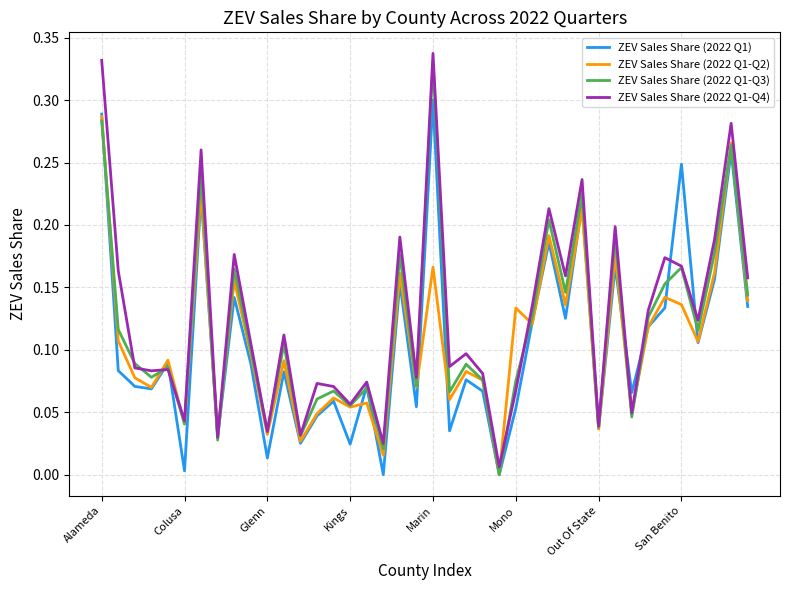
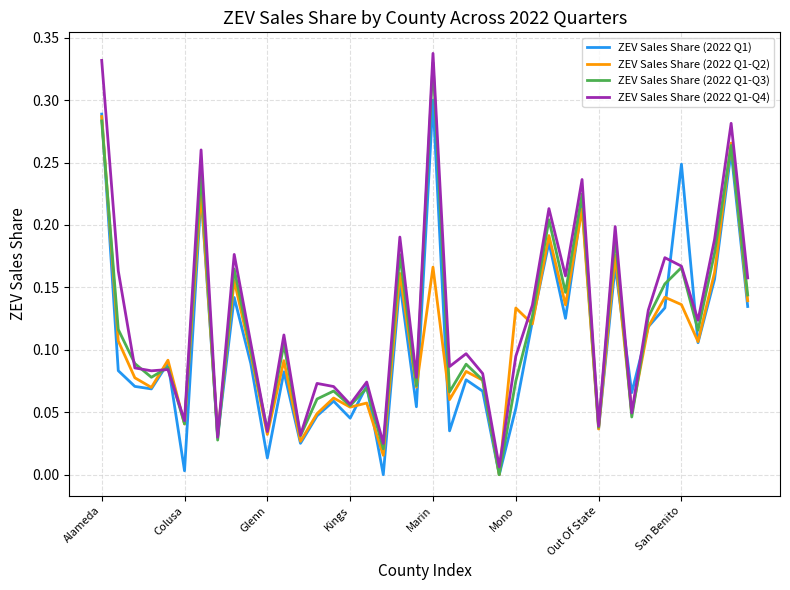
  {
    "ZEV Sales Share (2022 Q1)": {
      "Colusa": 0.003,
      "Glenn": 0.013,
-     "Kings": 0.025,
+     "Kings": 0.045,
      "Marin": 0.300,
      "Mono": 0.053,
      "San Benito": 0.249
    },
    "ZEV Sales Share (2022 Q1-Q2)": {
      "Glenn": 0.032,
      "Marin": 0.166,
      "Mono": 0.134,
      "San Benito": 0.136
    },
    "ZEV Sales Share (2022 Q1-Q3)": {
      "Alameda": 0.283,
      "Marin": 0.330,
      "Mono": 0.075
    },
    "ZEV Sales Share (2022 Q1-Q4)": {
      "Alameda": 0.332,
      "Colusa": 0.043,
      "Marin": 0.337,
-     "Mono": 0.067
+     "Mono": 0.095
    }
  }
